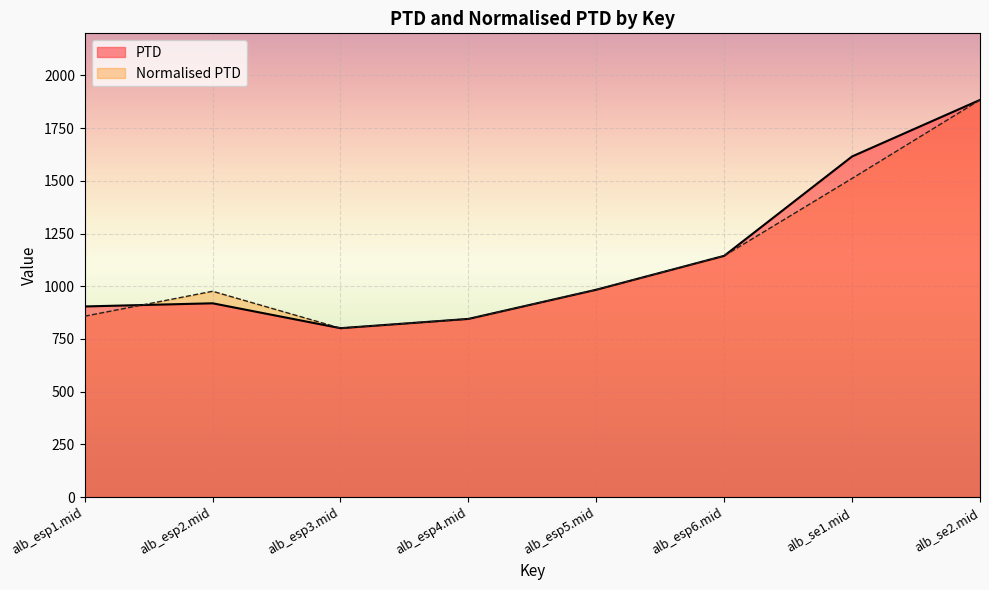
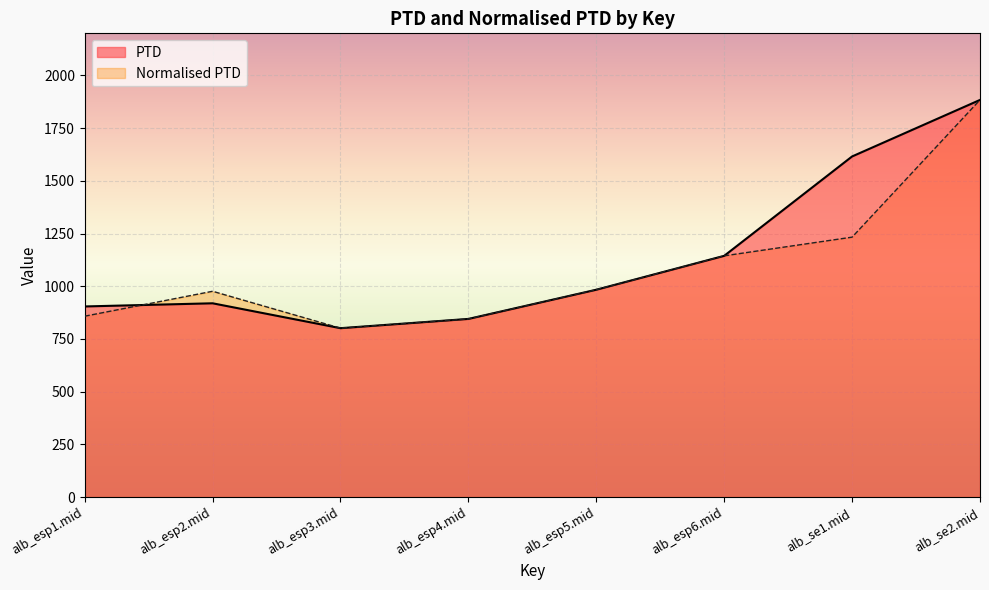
  {
    "PTD": {
      "alb_esp1.mid": 900,
      "alb_esp2.mid": 920,
      "alb_se1.mid": 1620
    },
    "Normalised PTD": {
      "alb_esp1.mid": 860,
      "alb_esp2.mid": 980,
-     "alb_se1.mid": 1510
+     "alb_se1.mid": 1230
    }
  }
